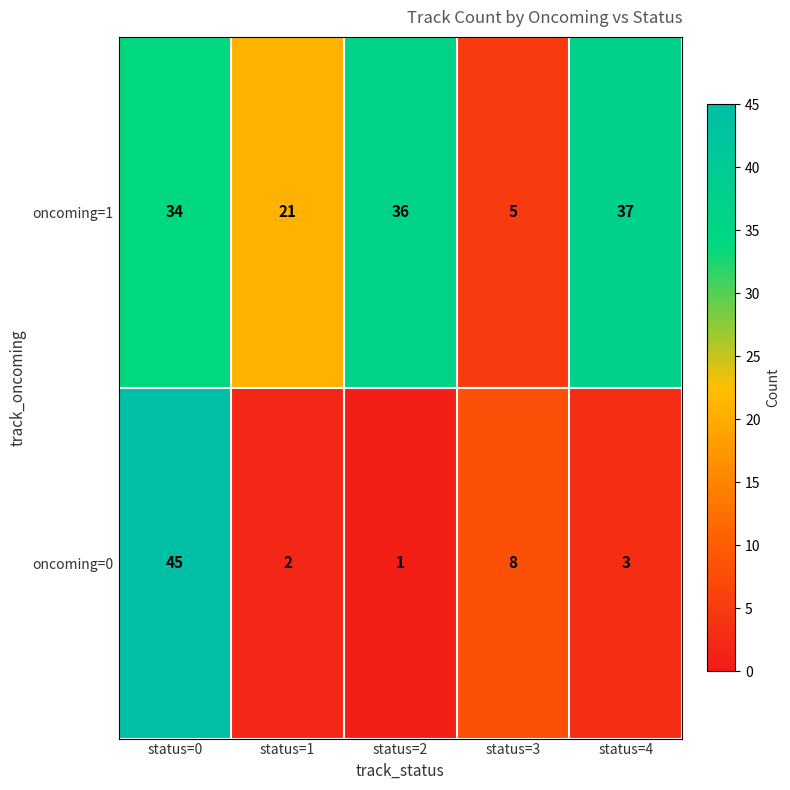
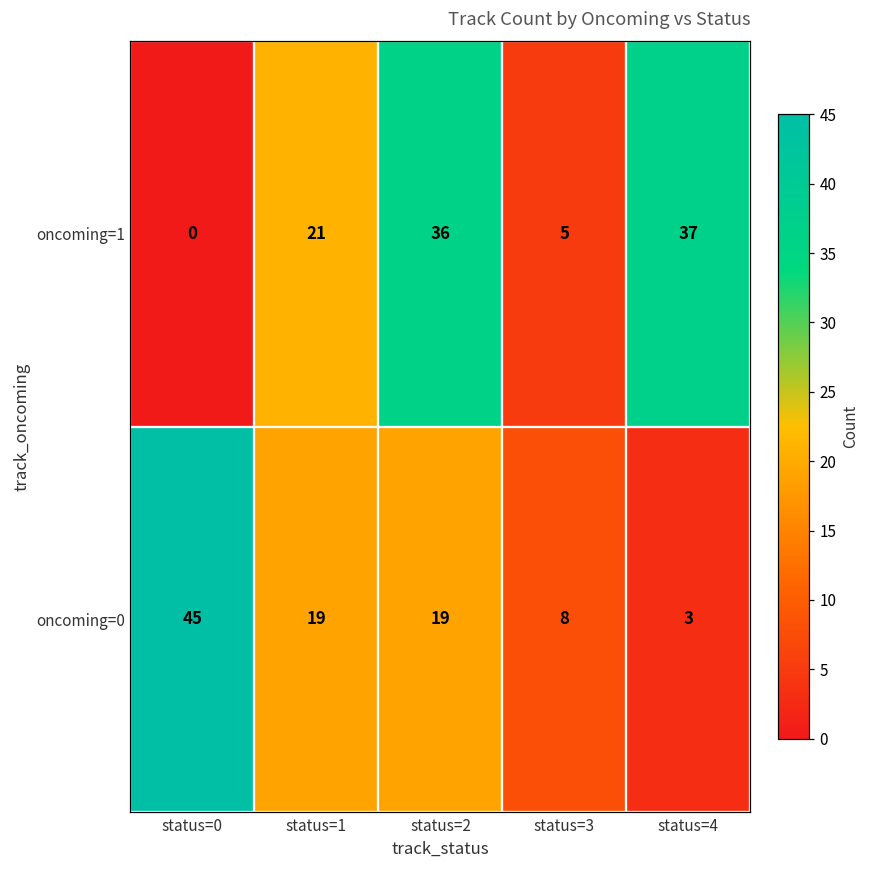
  {
    "oncoming=1": {
-     "status=0": 34,
+     "status=0": 0,
      "status=1": 21,
      "status=2": 36,
      "status=3": 5,
      "status=4": 37
    },
    "oncoming=0": {
      "status=0": 45,
-     "status=1": 2,
-     "status=2": 1,
+     "status=1": 19,
+     "status=2": 19,
      "status=3": 8,
      "status=4": 3
    }
  }
